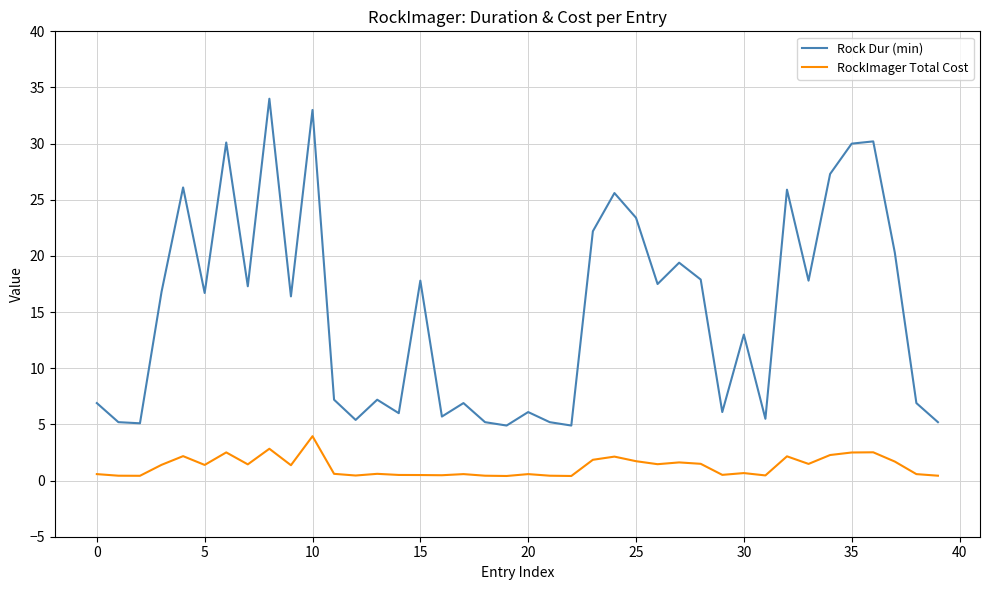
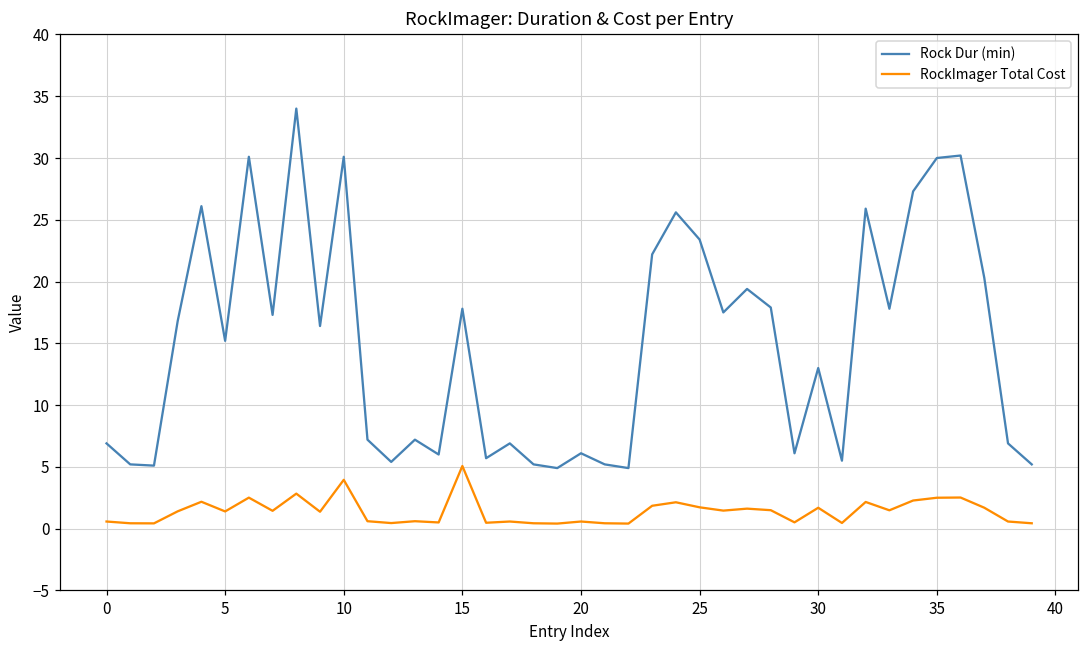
  {
    "Rock Dur (min)": {
      "0": 6.9,
-     "5": 16.7,
-     "10": 33.0,
+     "5": 15.2,
+     "10": 30.1,
      "15": 17.8,
      "20": 6.1,
      "25": 23.4,
      "30": 13.0,
      "35": 30.0
    },
    "RockImager Total Cost": {
      "0": 0.6,
      "5": 1.4,
      "10": 4.0,
-     "15": 0.5,
+     "15": 5.1,
      "20": 0.6,
      "25": 1.7,
-     "30": 0.7,
+     "30": 1.7,
      "35": 2.5
    }
  }
